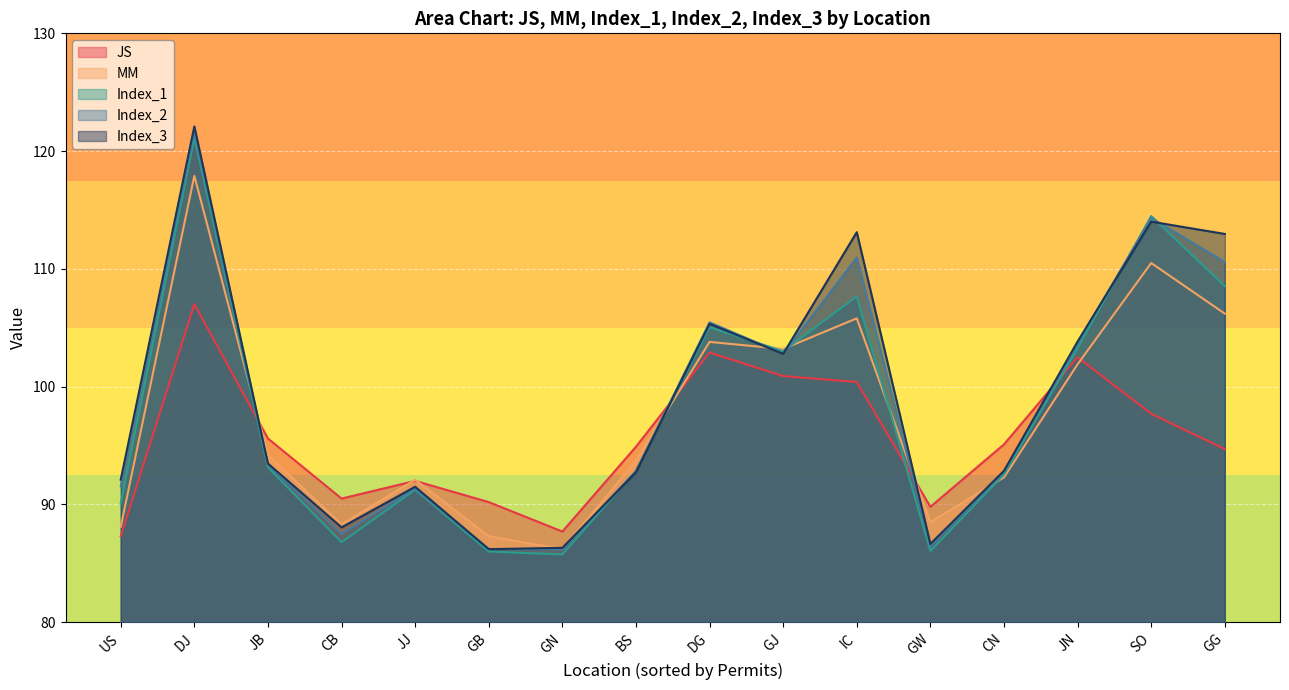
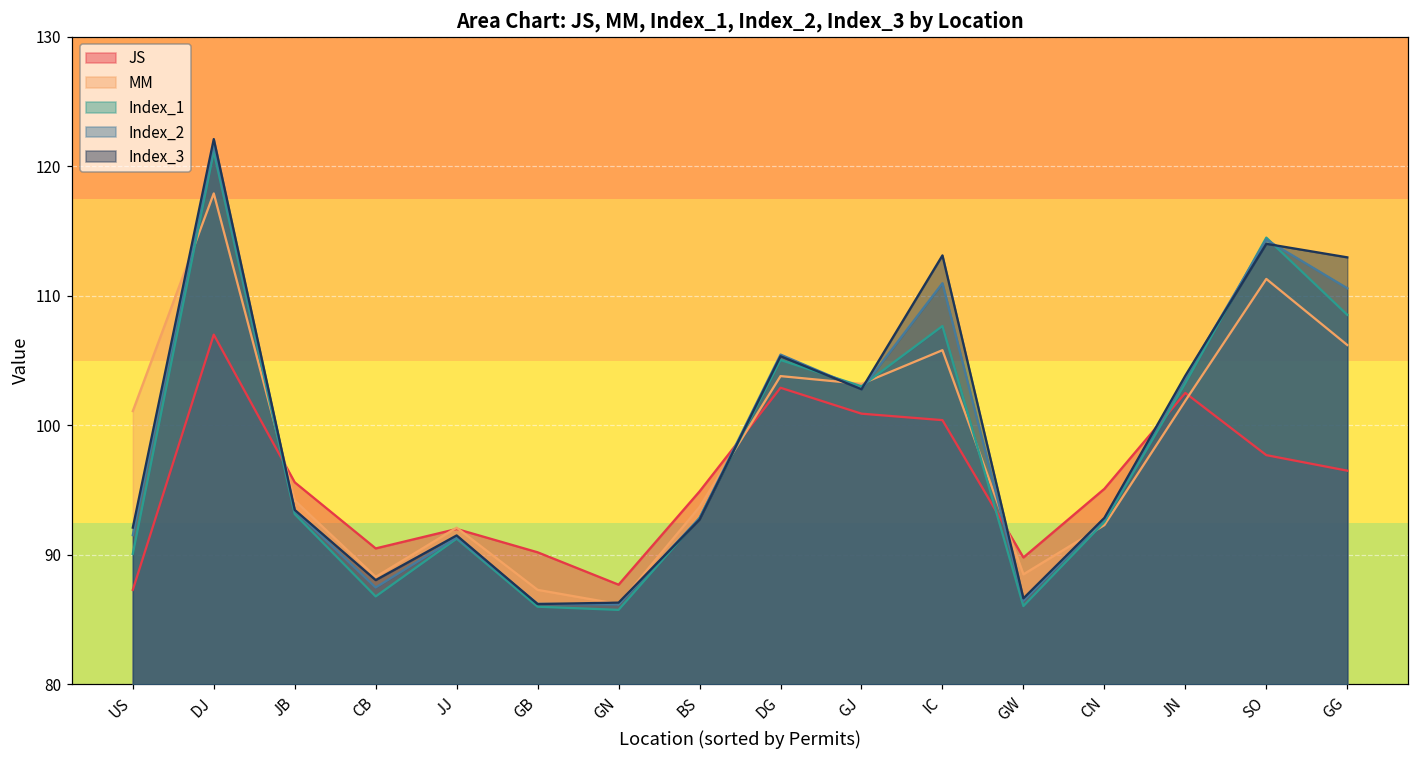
  {
    "JS": {
      "US": 87.3,
      "DJ": 107.0,
      "JB": 95.6,
      "CB": 90.5,
      "GB": 90.2,
      "GN": 87.7,
      "BS": 94.9,
      "DG": 102.9,
      "GJ": 100.9,
      "IC": 100.4,
      "GW": 89.8,
      "CN": 95.1,
      "JN": 102.5,
      "SO": 97.7,
-     "GG": 94.7
+     "GG": 96.5
    },
    "MM": {
-     "US": 88.1,
+     "US": 101.1,
      "DJ": 117.9,
      "JB": 94.2,
      "CB": 88.3,
      "GB": 87.3,
      "BS": 93.7,
      "DG": 103.8,
      "IC": 105.8,
      "GW": 88.5,
      "CN": 92.3,
      "JN": 101.9,
-     "SO": 110.5,
+     "SO": 111.3,
      "GG": 106.2
    },
    "Index_3": {
      "US": 92.1,
      "DJ": 122.1,
      "CB": 88.1,
      "IC": 113.1,
      "SO": 114.0,
      "GG": 113.0
    }
  }
